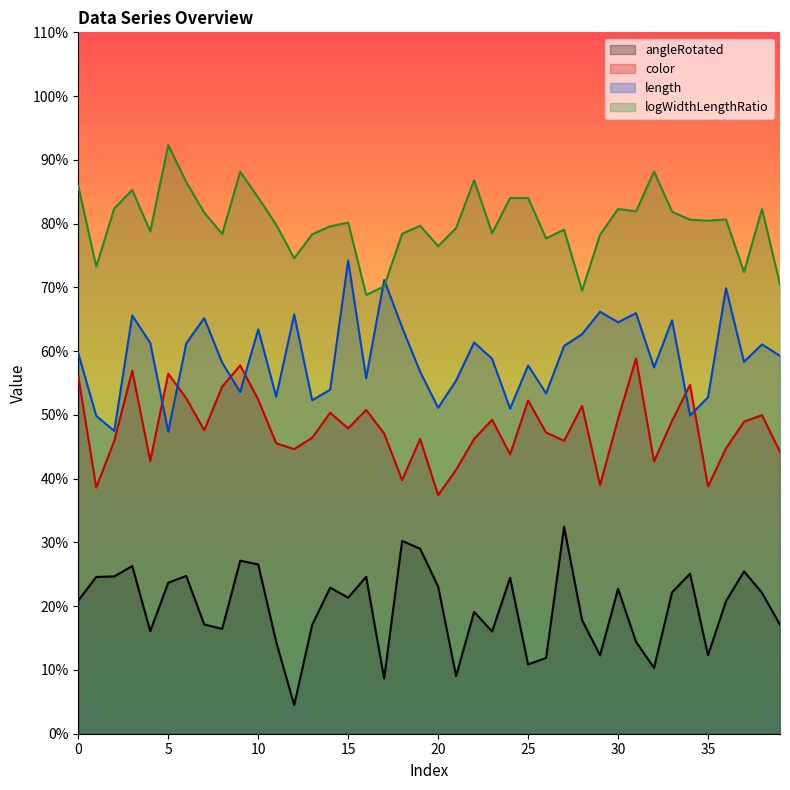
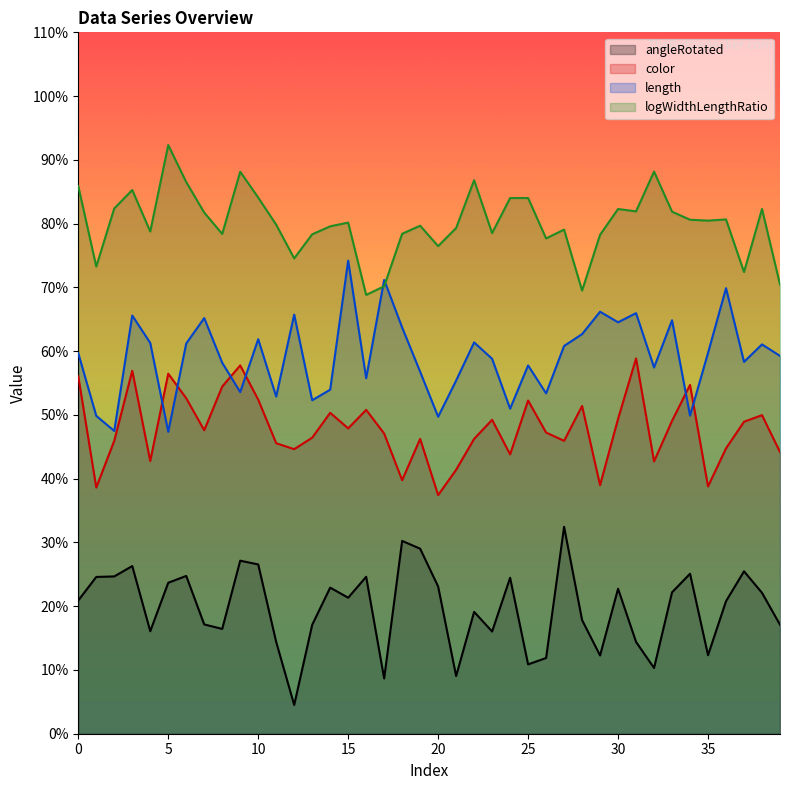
  {
    "angleRotated": {
      "0": "21%",
      "5": "24%",
      "10": "27%",
      "15": "21%",
      "20": "23%",
      "25": "11%",
      "30": "23%",
      "35": "12%"
    },
    "color": {
      "0": "56%",
      "5": "56%",
      "10": "52%",
      "15": "48%",
      "20": "37%",
      "25": "52%",
      "30": "49%",
      "35": "39%"
    },
    "length": {
      "0": "60%",
      "5": "47%",
-     "10": "63%",
+     "10": "62%",
      "15": "74%",
-     "20": "51%",
+     "20": "50%",
      "25": "58%",
      "30": "65%",
-     "35": "53%"
+     "35": "60%"
    },
    "logWidthLengthRatio": {
      "0": "86%",
      "5": "92%",
      "10": "84%",
      "15": "80%",
      "20": "76%",
      "25": "84%",
      "30": "82%",
      "35": "80%"
    }
  }
